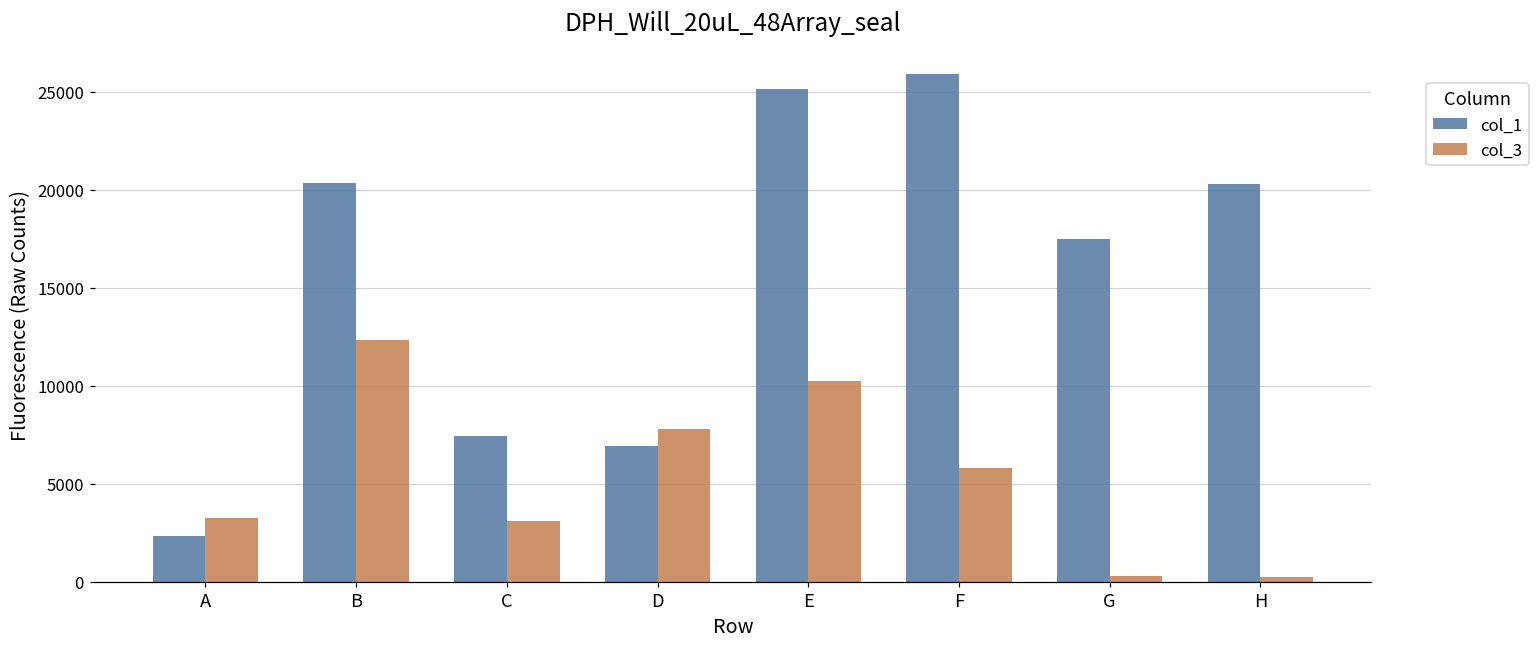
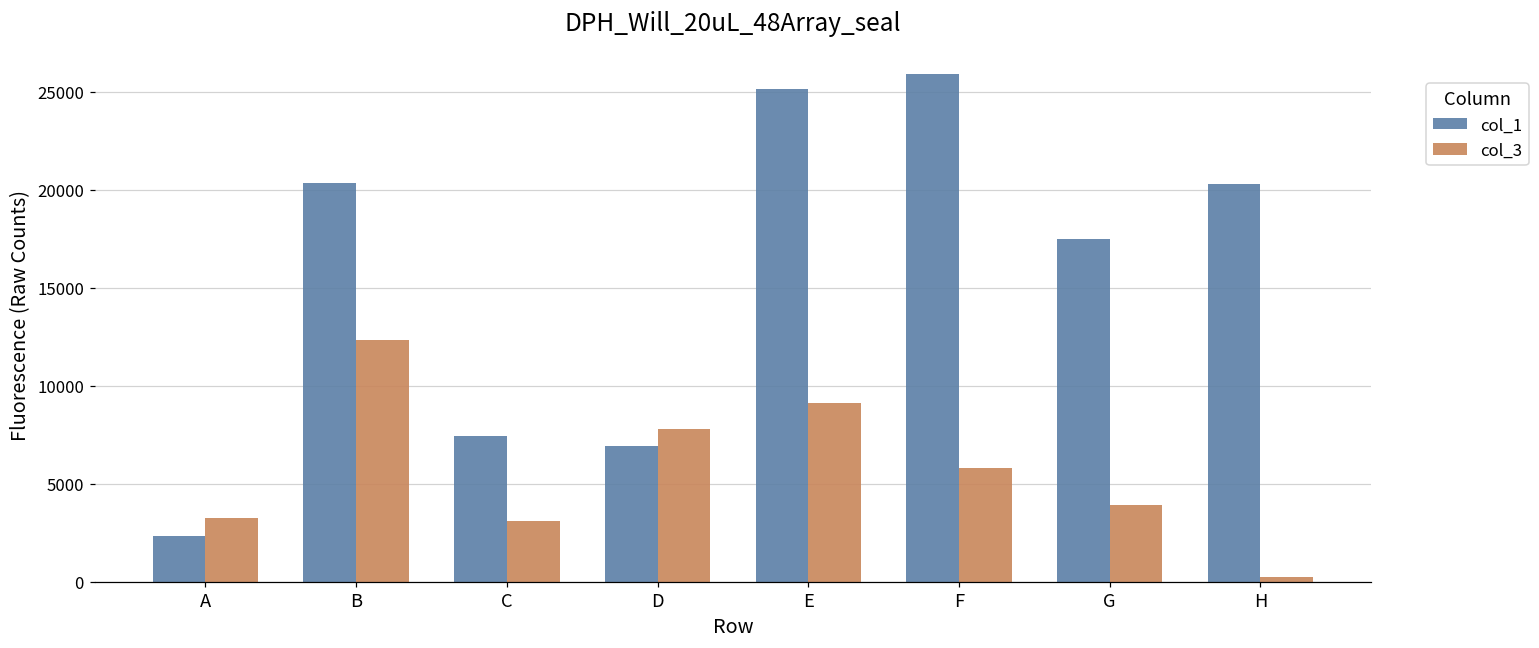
  {
    "col_1": {
      "A": 2300,
      "B": 20400,
      "C": 7400,
      "D": 6900,
      "E": 25100,
      "F": 25900,
      "G": 17500,
      "H": 20300
    },
    "col_3": {
      "A": 3200,
      "B": 12300,
      "C": 3100,
      "D": 7800,
-     "E": 10200,
+     "E": 9100,
      "F": 5800,
-     "G": 300,
+     "G": 3900,
      "H": 200
    }
  }
